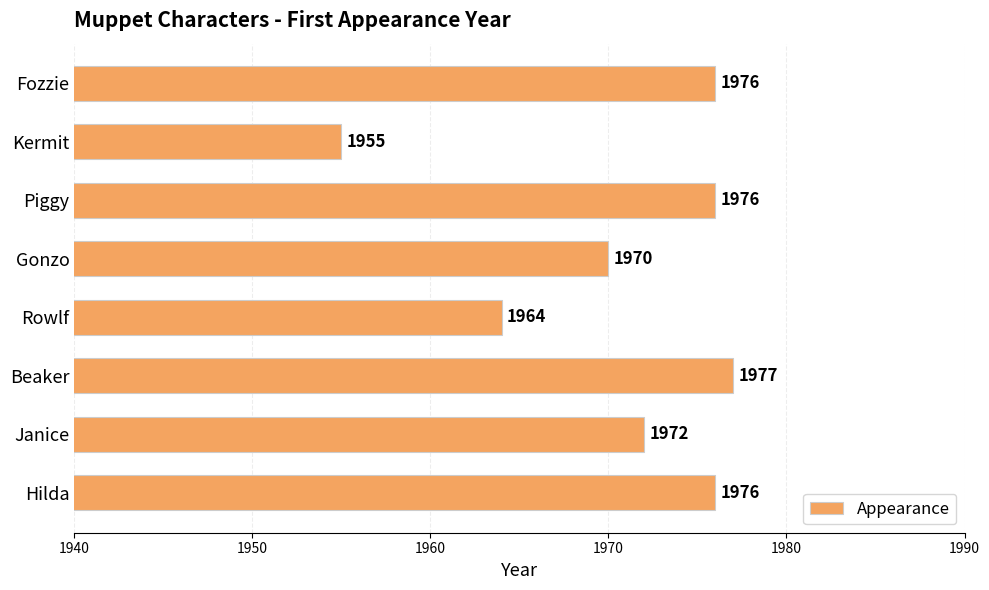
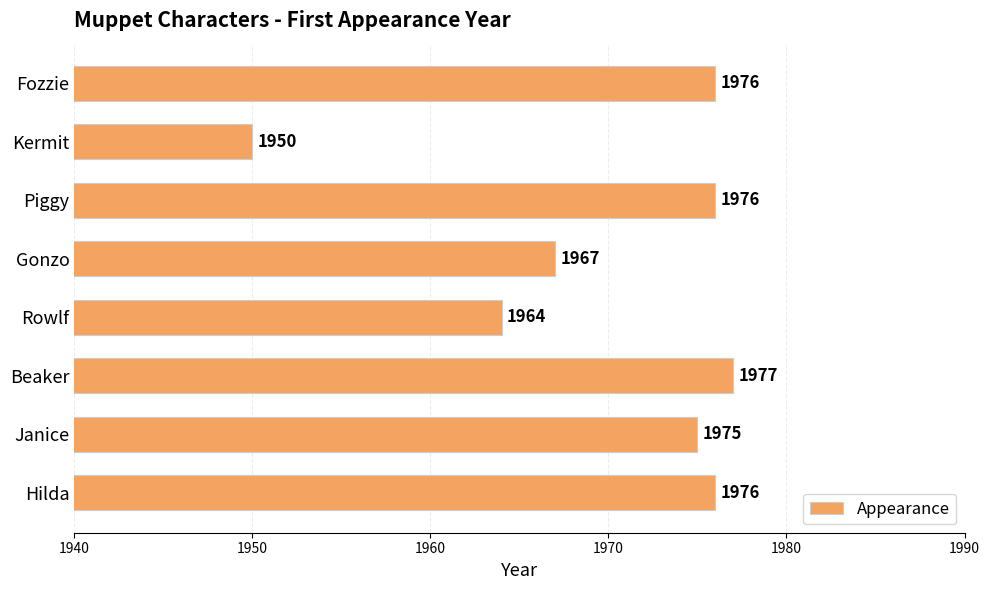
  {
    "Fozzie": 1976,
-   "Kermit": 1955,
+   "Kermit": 1950,
    "Piggy": 1976,
-   "Gonzo": 1970,
+   "Gonzo": 1967,
    "Rowlf": 1964,
    "Beaker": 1977,
-   "Janice": 1972,
+   "Janice": 1975,
    "Hilda": 1976
  }
